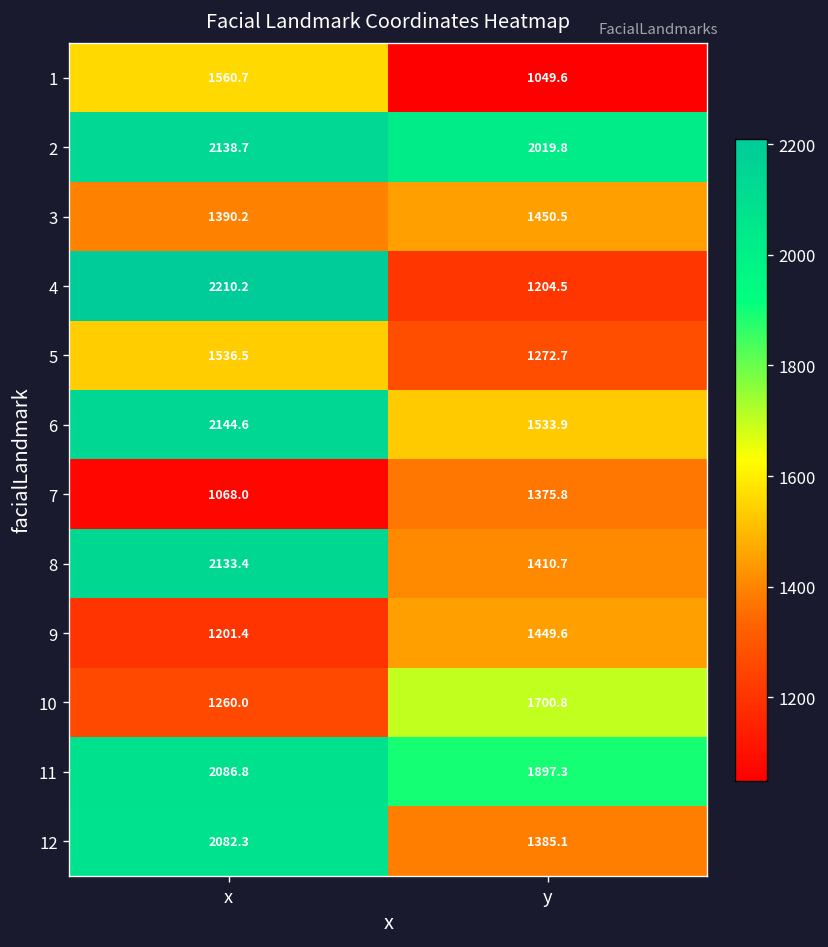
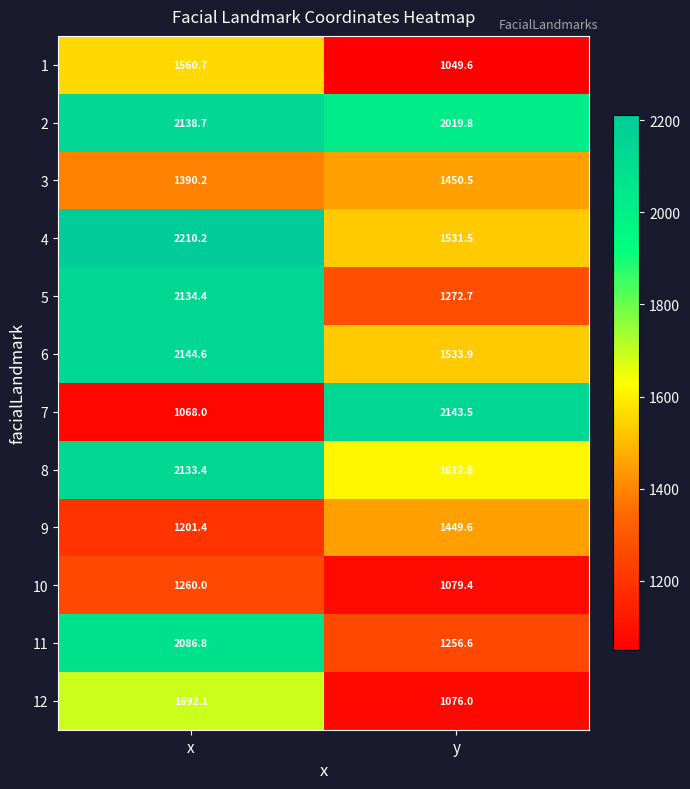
  {
    "1": {
      "x": 1560.7,
      "y": 1049.6
    },
    "2": {
      "x": 2138.7,
      "y": 2019.8
    },
    "3": {
      "x": 1390.2,
      "y": 1450.5
    },
    "4": {
      "x": 2210.2,
-     "y": 1204.5
+     "y": 1531.5
    },
    "5": {
-     "x": 1536.5,
+     "x": 2134.4,
      "y": 1272.7
    },
    "6": {
      "x": 2144.6,
      "y": 1533.9
    },
    "7": {
      "x": 1068.0,
-     "y": 1375.8
+     "y": 2143.5
    },
    "8": {
      "x": 2133.4,
-     "y": 1410.7
+     "y": 1612.8
    },
    "9": {
      "x": 1201.4,
      "y": 1449.6
    },
    "10": {
      "x": 1260.0,
-     "y": 1700.8
+     "y": 1079.4
    },
    "11": {
      "x": 2086.8,
-     "y": 1897.3
+     "y": 1256.6
    },
    "12": {
-     "x": 2082.3,
-     "y": 1385.1
+     "x": 1692.1,
+     "y": 1076.0
    }
  }
